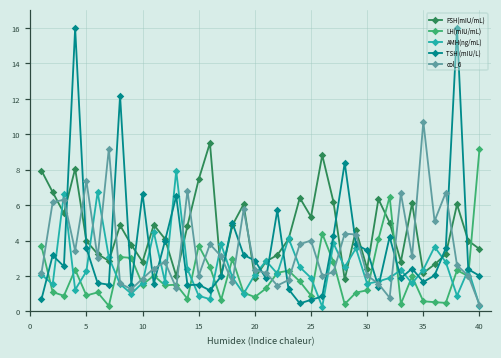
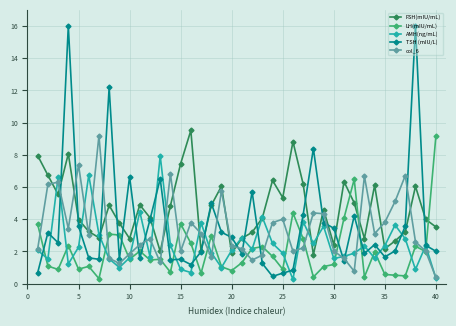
  {
    "col_6": {
      "5": 7.4,
      "10": 1.9,
      "15": 2.0,
      "20": 2.3,
      "25": 4.0,
      "30": 2.0,
-     "35": 10.7
+     "35": 3.8
    }
  }
